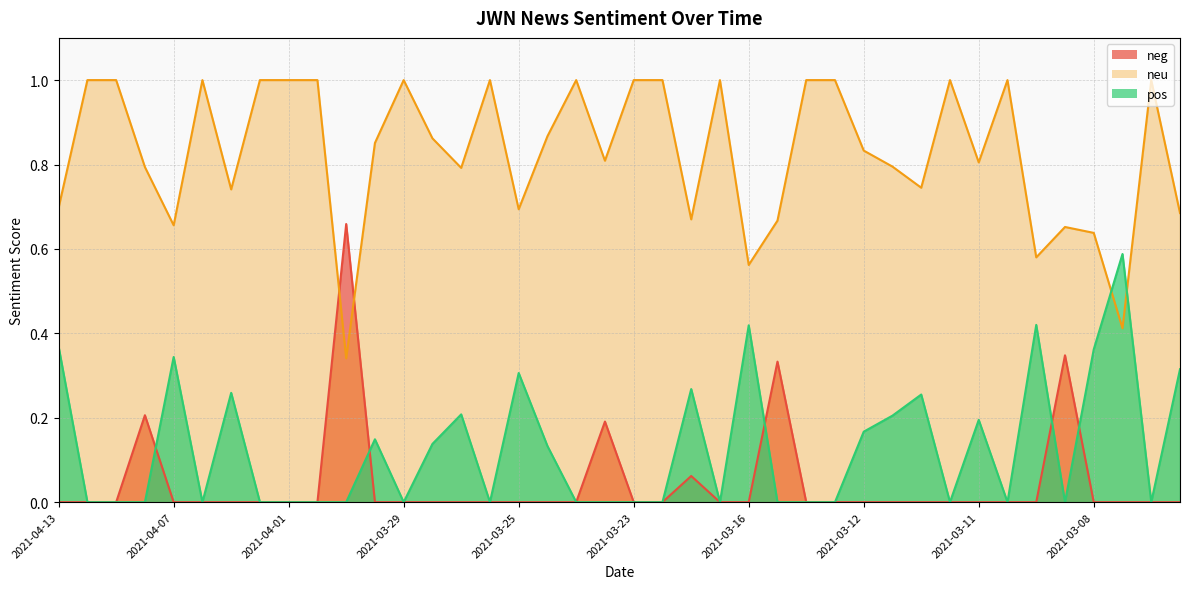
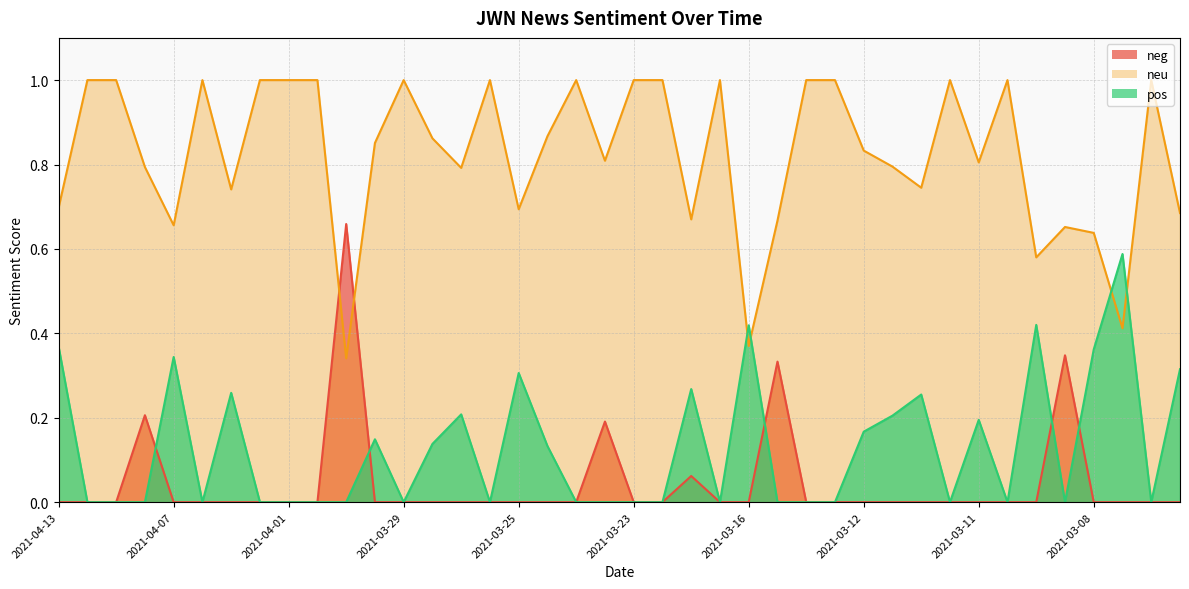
  {
    "neg": {
      "2021-04-13": 0.00,
      "2021-03-16": 0.00,
      "2021-03-11": 0.00
    },
    "neu": {
      "2021-04-13": 0.70,
      "2021-04-01": 1.00,
      "2021-03-23": 1.00,
-     "2021-03-16": 0.56,
+     "2021-03-16": 0.37,
      "2021-03-11": 0.81
    },
    "pos": {
      "2021-04-13": 0.37,
      "2021-03-16": 0.42,
      "2021-03-11": 0.20
    }
  }
